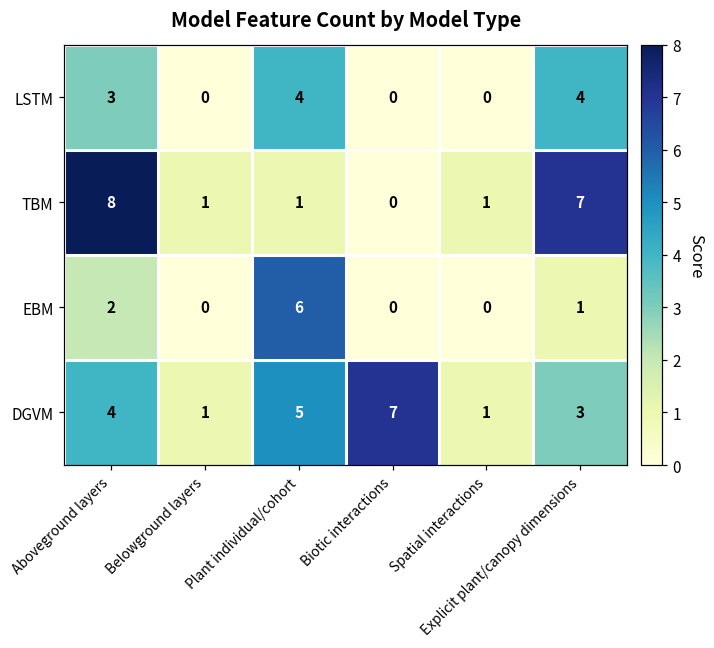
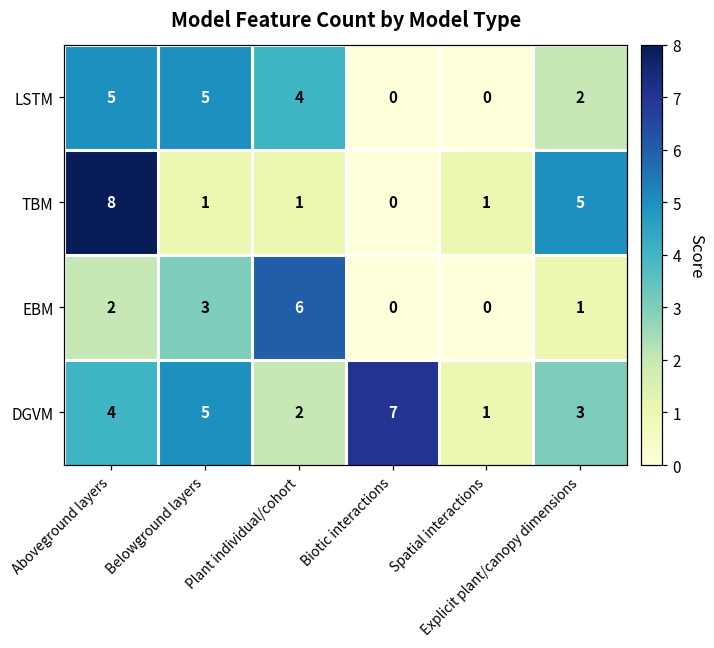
  {
    "LSTM": {
-     "Aboveground layers": 3,
-     "Belowground layers": 0,
+     "Aboveground layers": 5,
+     "Belowground layers": 5,
      "Plant individual/cohort": 4,
      "Biotic interactions": 0,
      "Spatial interactions": 0,
-     "Explicit plant/canopy dimensions": 4
+     "Explicit plant/canopy dimensions": 2
    },
    "TBM": {
      "Aboveground layers": 8,
      "Belowground layers": 1,
      "Plant individual/cohort": 1,
      "Biotic interactions": 0,
      "Spatial interactions": 1,
-     "Explicit plant/canopy dimensions": 7
+     "Explicit plant/canopy dimensions": 5
    },
    "EBM": {
      "Aboveground layers": 2,
-     "Belowground layers": 0,
+     "Belowground layers": 3,
      "Plant individual/cohort": 6,
      "Biotic interactions": 0,
      "Spatial interactions": 0,
      "Explicit plant/canopy dimensions": 1
    },
    "DGVM": {
      "Aboveground layers": 4,
-     "Belowground layers": 1,
-     "Plant individual/cohort": 5,
+     "Belowground layers": 5,
+     "Plant individual/cohort": 2,
      "Biotic interactions": 7,
      "Spatial interactions": 1,
      "Explicit plant/canopy dimensions": 3
    }
  }
